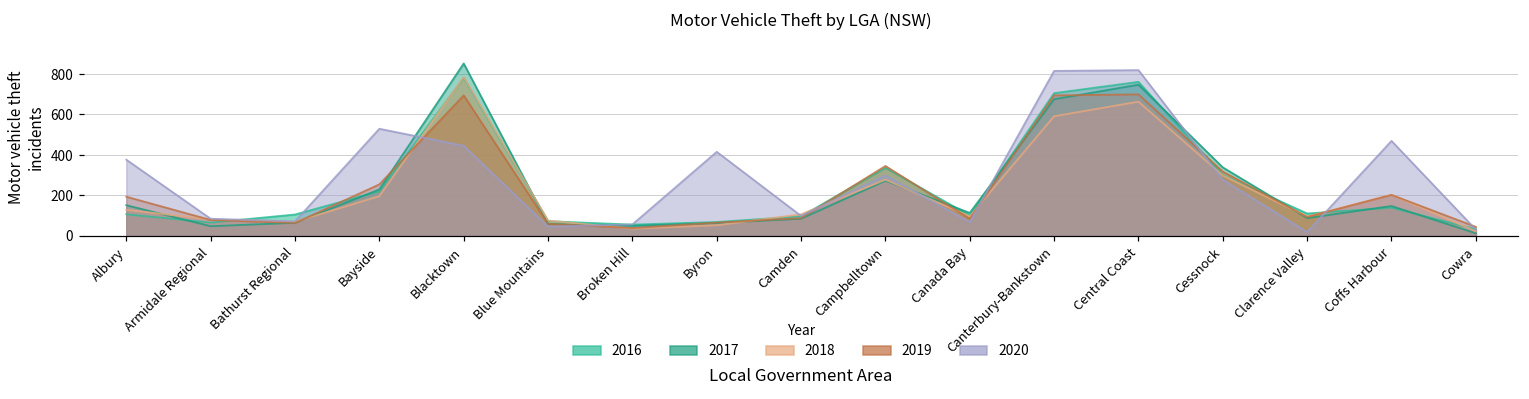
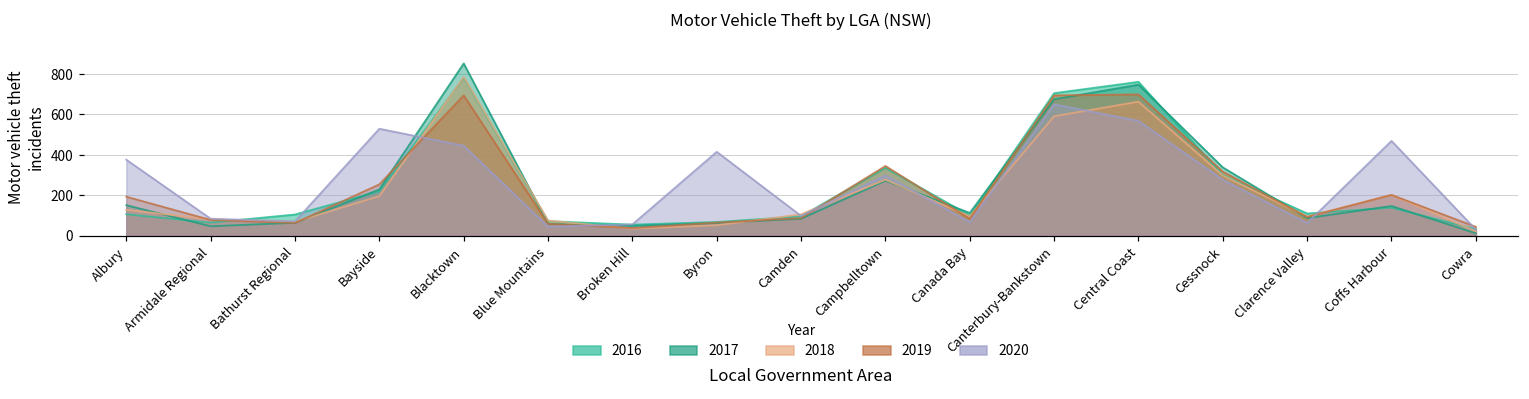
  {
    "2020": {
      "Albury": 380,
      "Bayside": 530,
      "Blacktown": 450,
      "Blue Mountains": 50,
      "Byron": 420,
      "Campbelltown": 300,
      "Canada Bay": 70,
-     "Canterbury-Bankstown": 820,
-     "Central Coast": 820,
+     "Canterbury-Bankstown": 650,
+     "Central Coast": 570,
      "Cessnock": 280,
-     "Clarence Valley": 20,
+     "Clarence Valley": 60,
      "Coffs Harbour": 470
    }
  }
